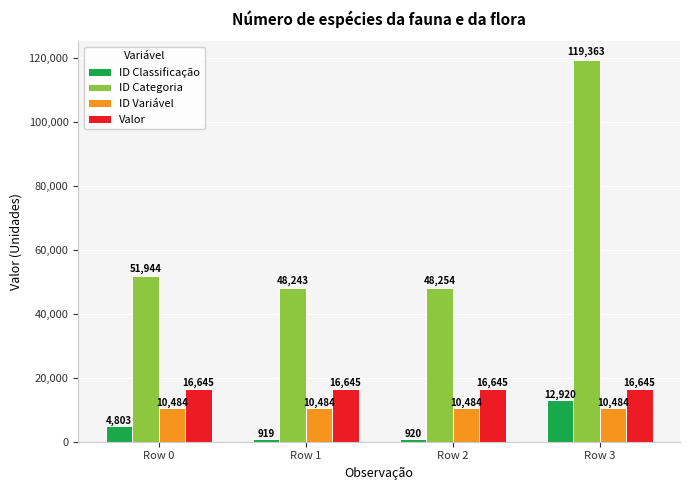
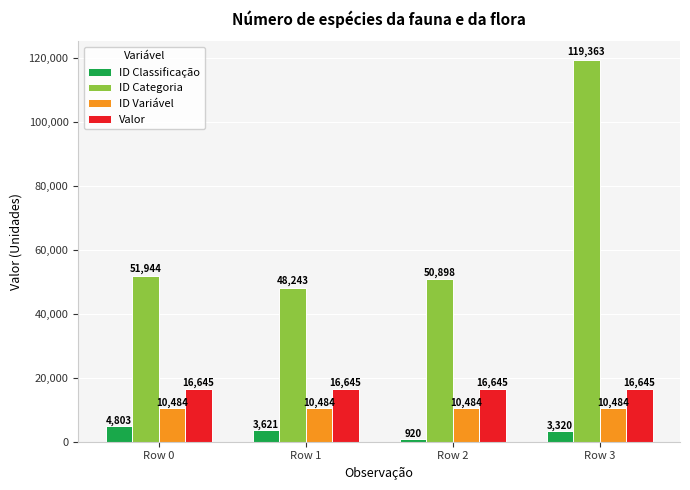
  {
    "ID Classificação": {
      "Row 0": "4,803",
-     "Row 1": "919",
+     "Row 1": "3,621",
      "Row 2": "920",
-     "Row 3": "12,920"
+     "Row 3": "3,320"
    },
    "ID Categoria": {
      "Row 0": "51,944",
      "Row 1": "48,243",
-     "Row 2": "48,254",
+     "Row 2": "50,898",
      "Row 3": "119,363"
    },
    "ID Variável": {
      "Row 0": "10,484",
      "Row 1": "10,484",
      "Row 2": "10,484",
      "Row 3": "10,484"
    },
    "Valor": {
      "Row 0": "16,645",
      "Row 1": "16,645",
      "Row 2": "16,645",
      "Row 3": "16,645"
    }
  }
